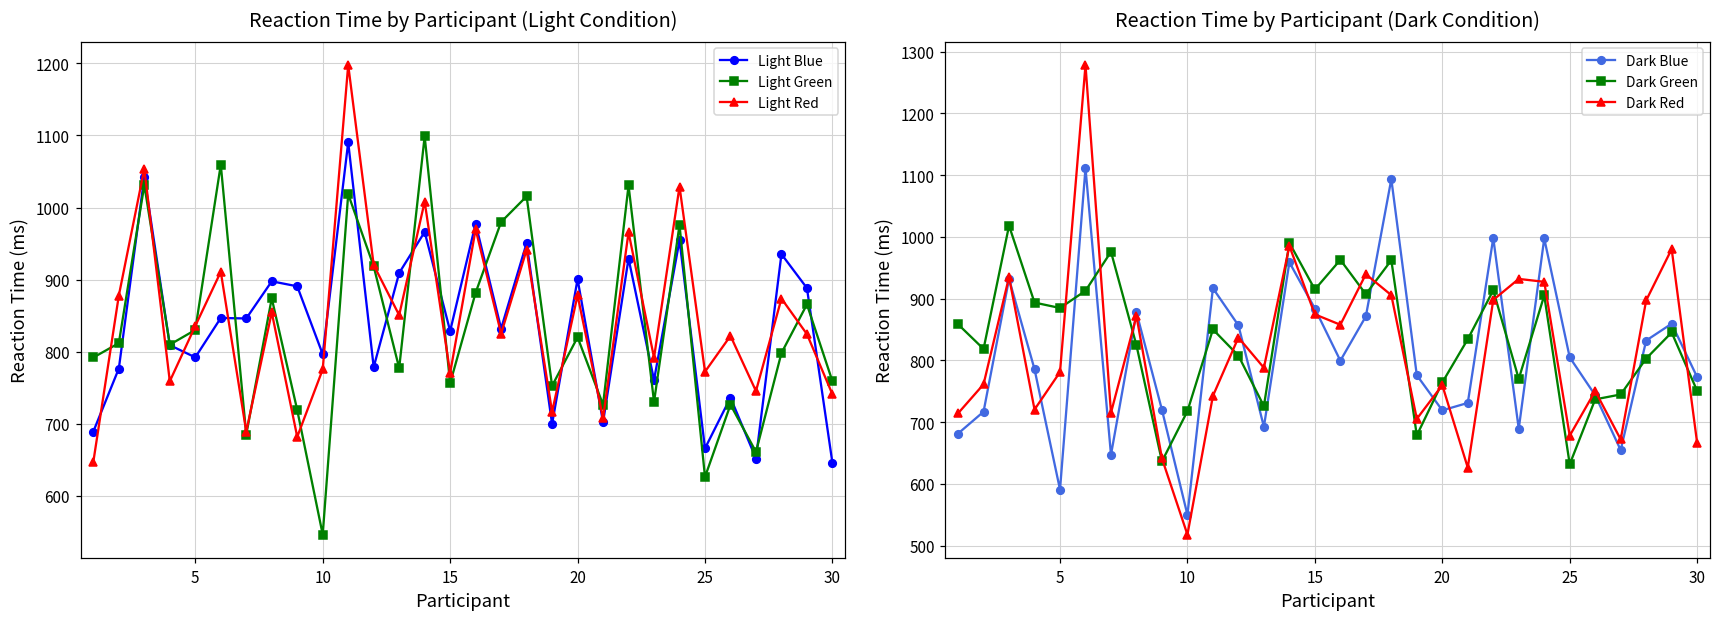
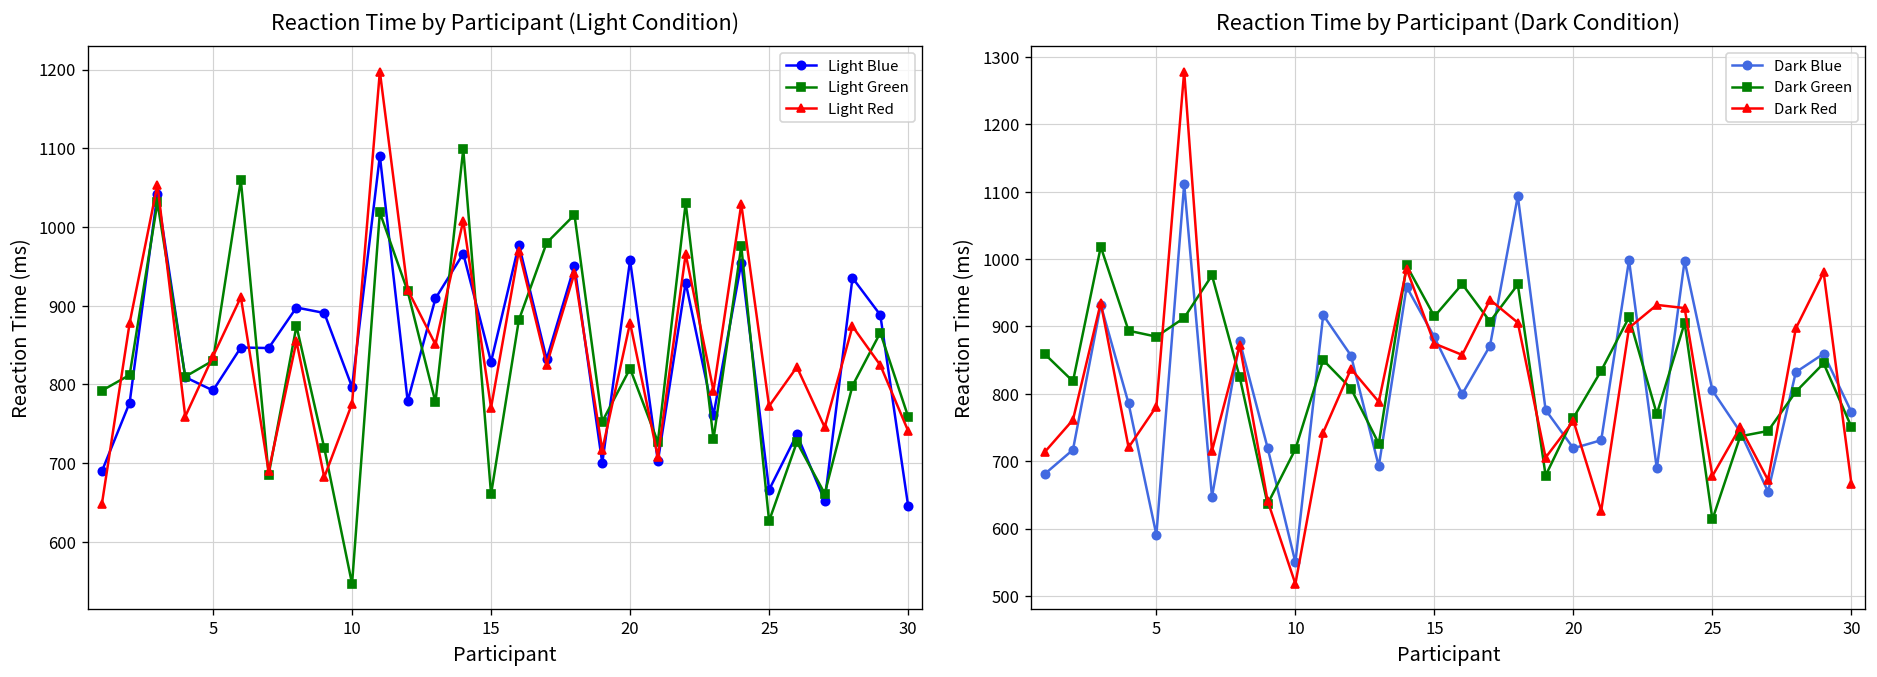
  {
    "Reaction Time by Participant (Light Condition)": {
      "Light Blue": {
        "5": 790,
        "10": 800,
        "15": 830,
-       "20": 900,
+       "20": 960,
        "25": 670,
        "30": 650
      },
      "Light Green": {
        "5": 830,
        "10": 550,
-       "15": 760,
+       "15": 660,
        "20": 820,
        "25": 630,
        "30": 760
      },
      "Light Red": {
        "5": 840,
        "10": 780,
        "15": 770,
        "20": 880,
        "25": 770,
        "30": 740
      }
    },
    "Reaction Time by Participant (Dark Condition)": {
      "Dark Blue": {
        "5": 590,
        "10": 550,
        "15": 880,
        "20": 720,
        "25": 810,
        "30": 770
      },
      "Dark Green": {
        "5": 880,
        "10": 720,
        "15": 910,
-       "25": 630,
+       "25": 610,
        "30": 750
      },
      "Dark Red": {
        "5": 780,
        "10": 520,
        "15": 870,
        "25": 680,
        "30": 670
      }
    }
  }
